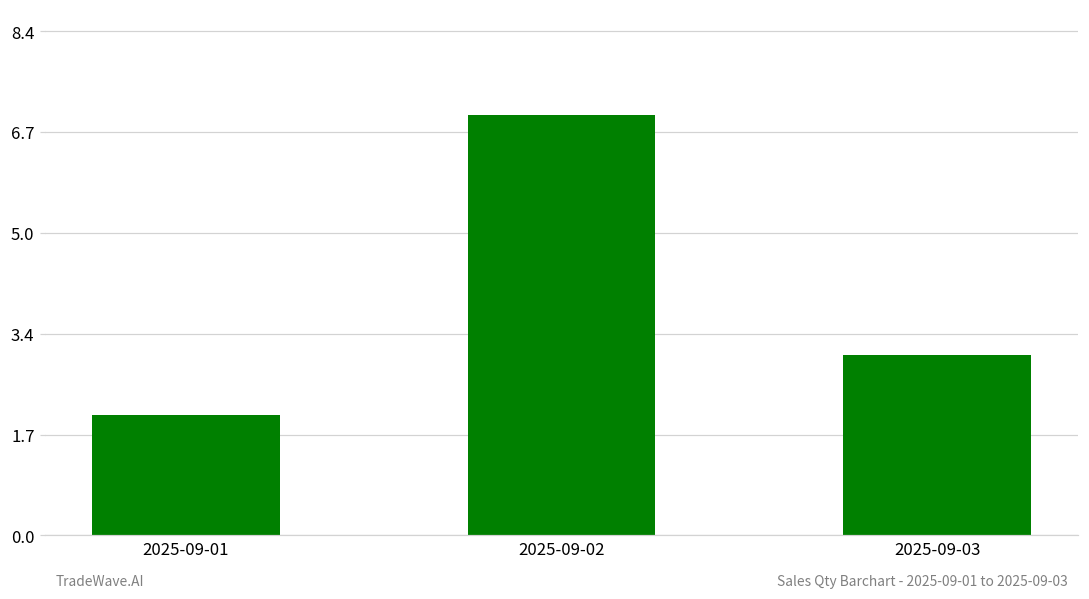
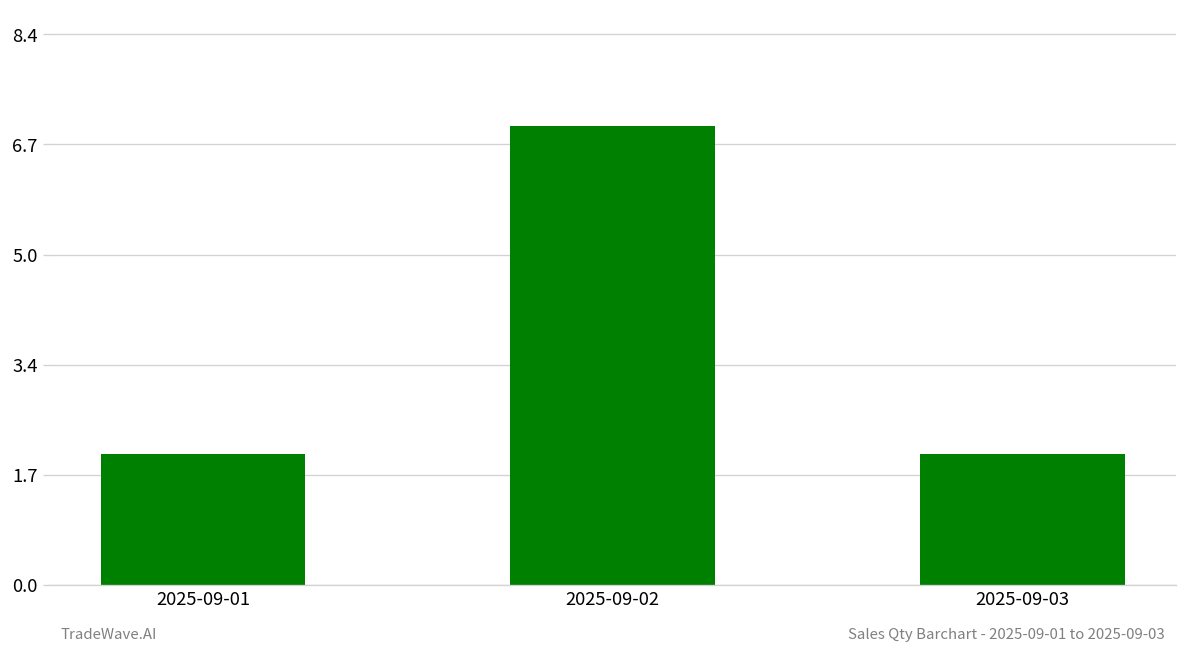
  {
    "2025-09-01": 2,
    "2025-09-02": 7,
-   "2025-09-03": 3
+   "2025-09-03": 2
  }
